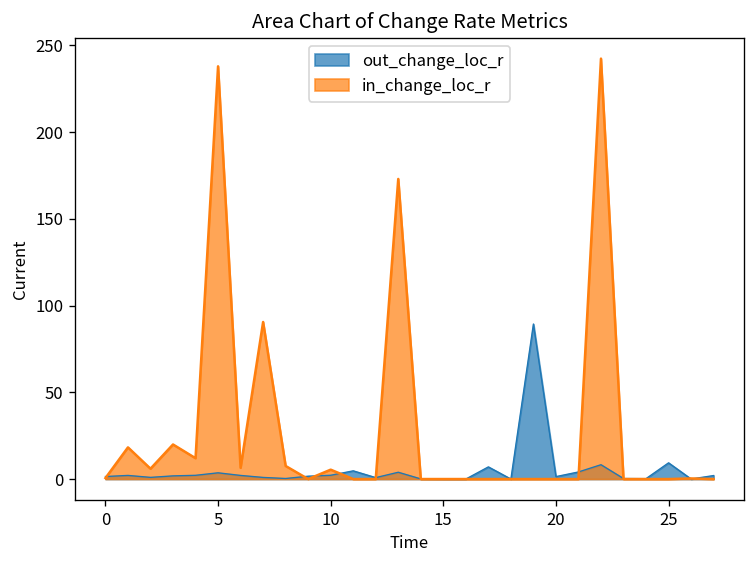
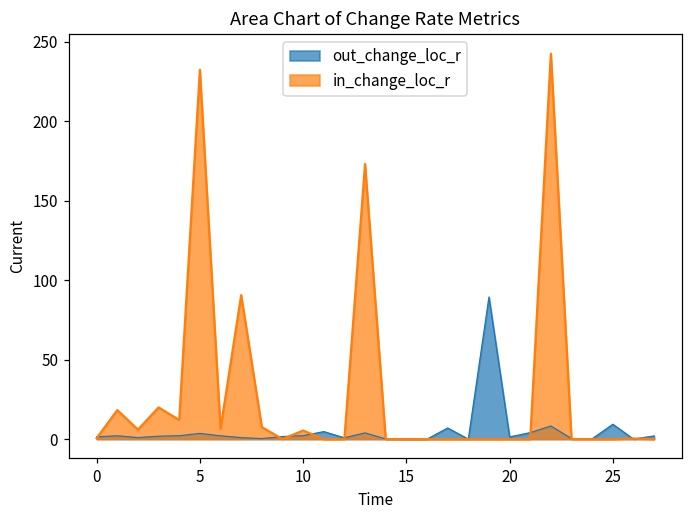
  {
    "out_change_loc_r": {
      "5": 4,
      "10": 2,
      "25": 9
    },
    "in_change_loc_r": {
-     "5": 238,
+     "5": 232,
      "10": 5,
      "25": 0
    }
  }
